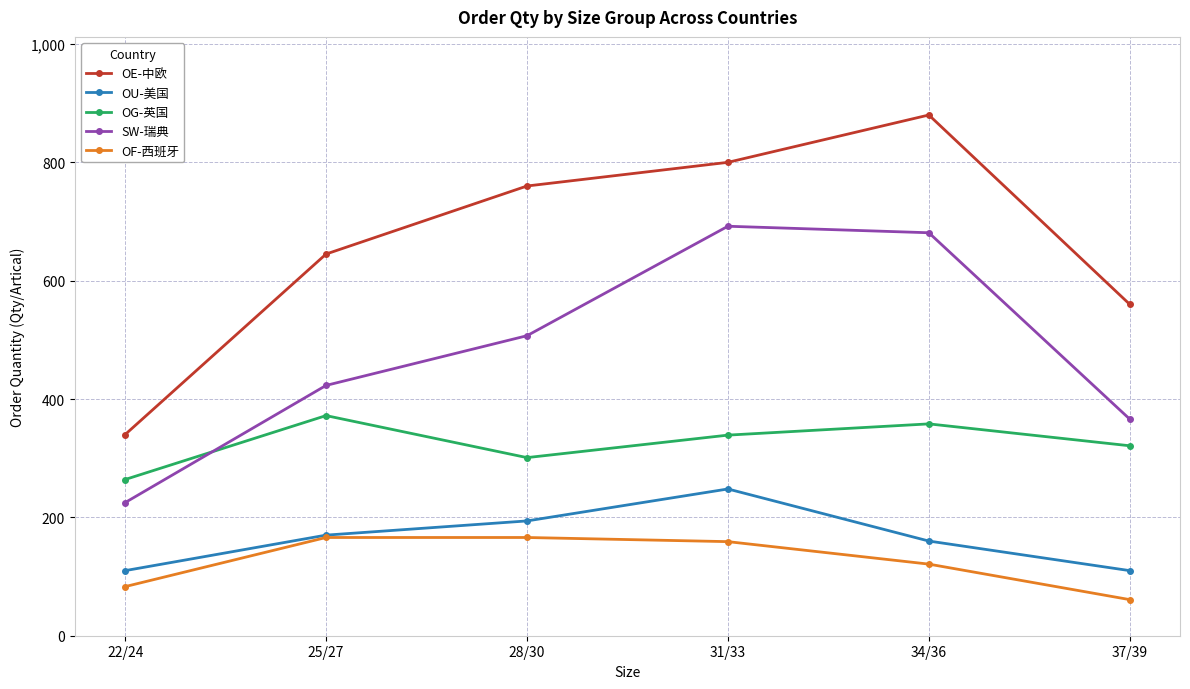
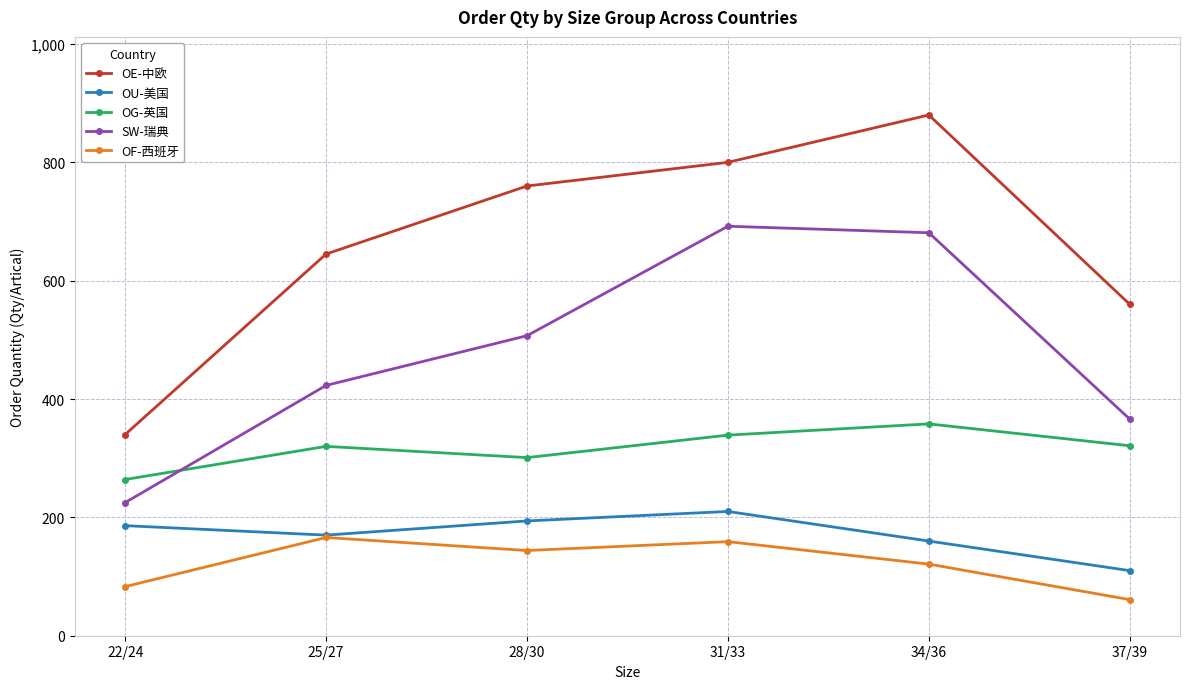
  {
    "OE-中欧": {
      "22/24": 340,
      "25/27": 650,
      "28/30": 760,
      "31/33": 800,
      "34/36": 880,
      "37/39": 560
    },
    "OU-美国": {
-     "22/24": 110,
+     "22/24": 190,
      "28/30": 190,
-     "31/33": 250,
+     "31/33": 210,
      "34/36": 160,
      "37/39": 110
    },
    "OG-英国": {
      "22/24": 260,
-     "25/27": 370,
+     "25/27": 320,
      "28/30": 300,
      "31/33": 340,
      "34/36": 360,
      "37/39": 320
    },
    "SW-瑞典": {
      "22/24": 230,
      "25/27": 420,
      "28/30": 510,
      "31/33": 690,
      "34/36": 680,
      "37/39": 370
    },
    "OF-西班牙": {
      "22/24": 80,
-     "28/30": 170,
+     "28/30": 140,
      "31/33": 160,
      "34/36": 120,
      "37/39": 60
    }
  }
